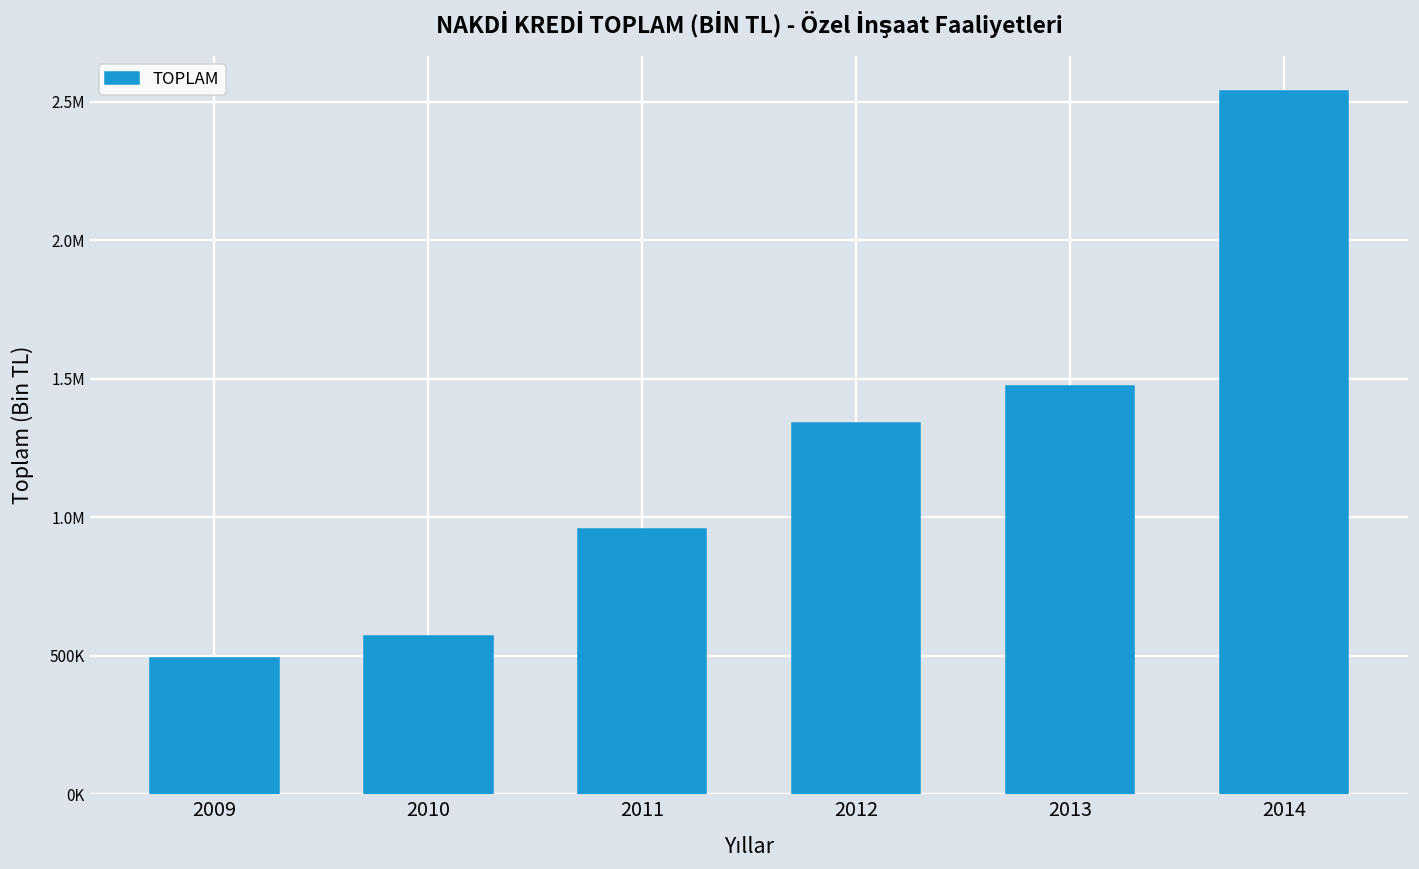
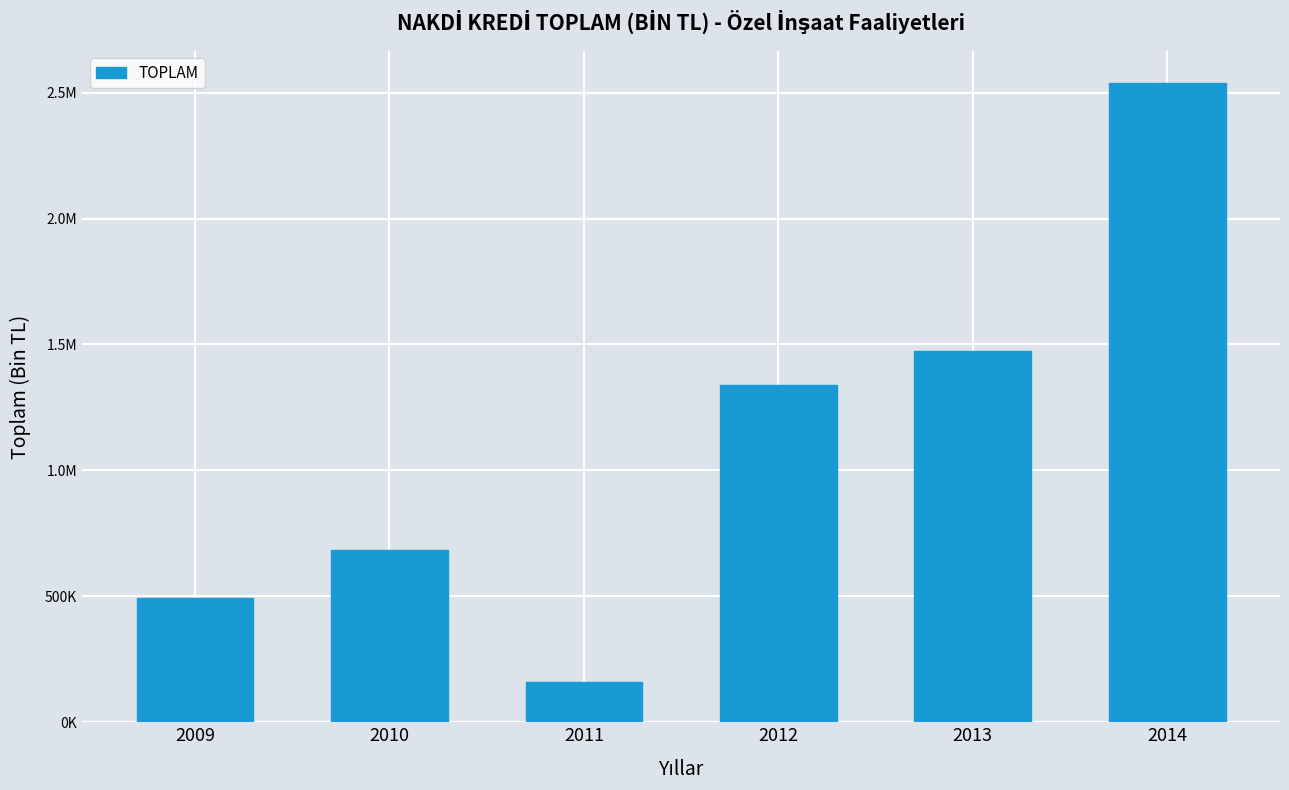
  {
    "2009": 490000,
-   "2010": 570000,
-   "2011": 960000,
+   "2010": 680000,
+   "2011": 160000,
    "2012": 1340000,
    "2013": 1470000,
    "2014": 2540000
  }
